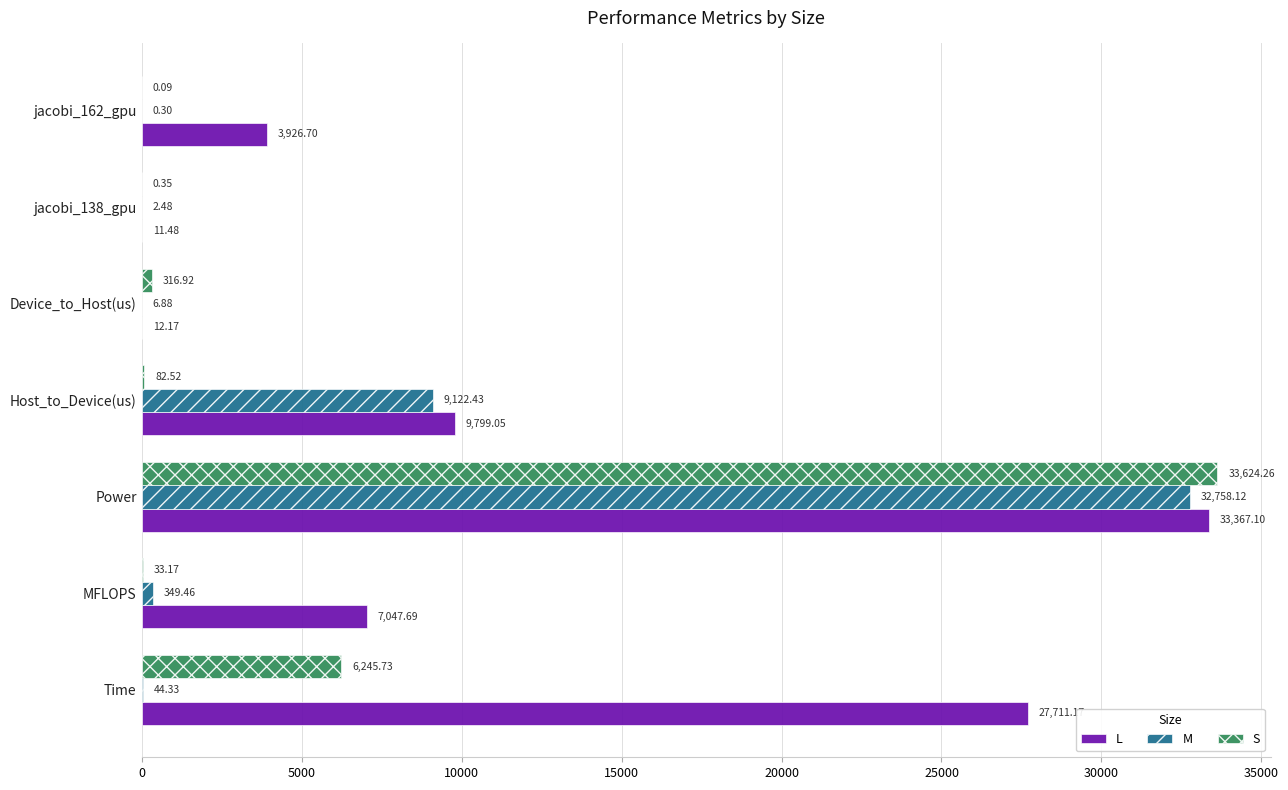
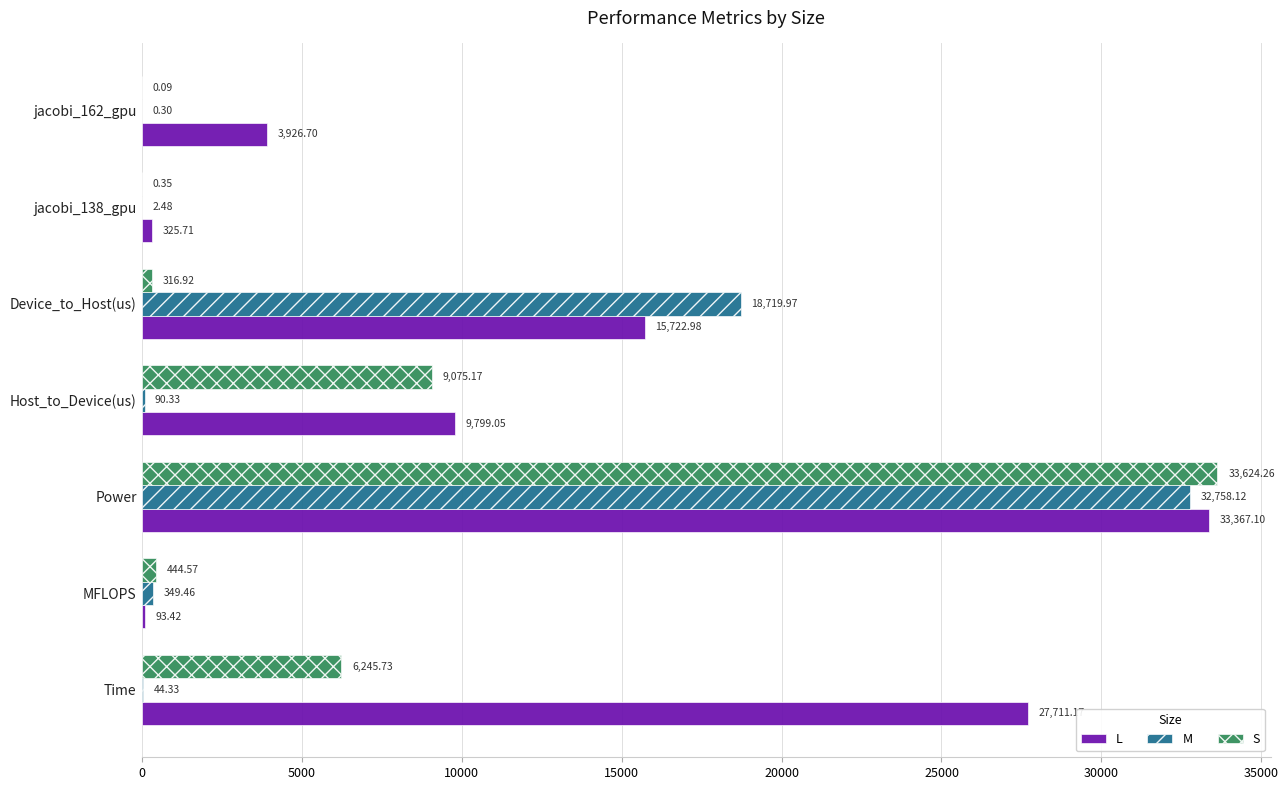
  {
    "L": {
      "jacobi_162_gpu": "3,926.70",
-     "jacobi_138_gpu": "11.48",
-     "Device_to_Host(us)": "12.17",
+     "jacobi_138_gpu": "325.71",
+     "Device_to_Host(us)": "15,722.98",
      "Host_to_Device(us)": "9,799.05",
      "Power": "33,367.10",
-     "MFLOPS": "7,047.69"
+     "MFLOPS": "93.42"
    },
    "M": {
      "jacobi_162_gpu": "0.30",
      "jacobi_138_gpu": "2.48",
-     "Device_to_Host(us)": "6.88",
-     "Host_to_Device(us)": "9,122.43",
+     "Device_to_Host(us)": "18,719.97",
+     "Host_to_Device(us)": "90.33",
      "Power": "32,758.12",
      "MFLOPS": "349.46",
      "Time": "44.33"
    },
    "S": {
      "jacobi_162_gpu": "0.09",
      "jacobi_138_gpu": "0.35",
      "Device_to_Host(us)": "316.92",
-     "Host_to_Device(us)": "82.52",
+     "Host_to_Device(us)": "9,075.17",
      "Power": "33,624.26",
-     "MFLOPS": "33.17",
+     "MFLOPS": "444.57",
      "Time": "6,245.73"
    }
  }
